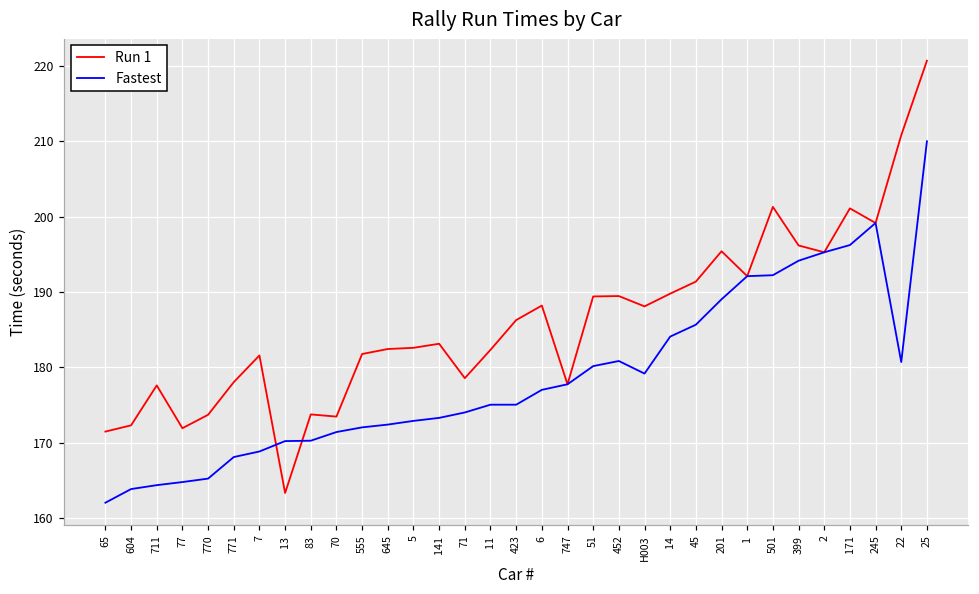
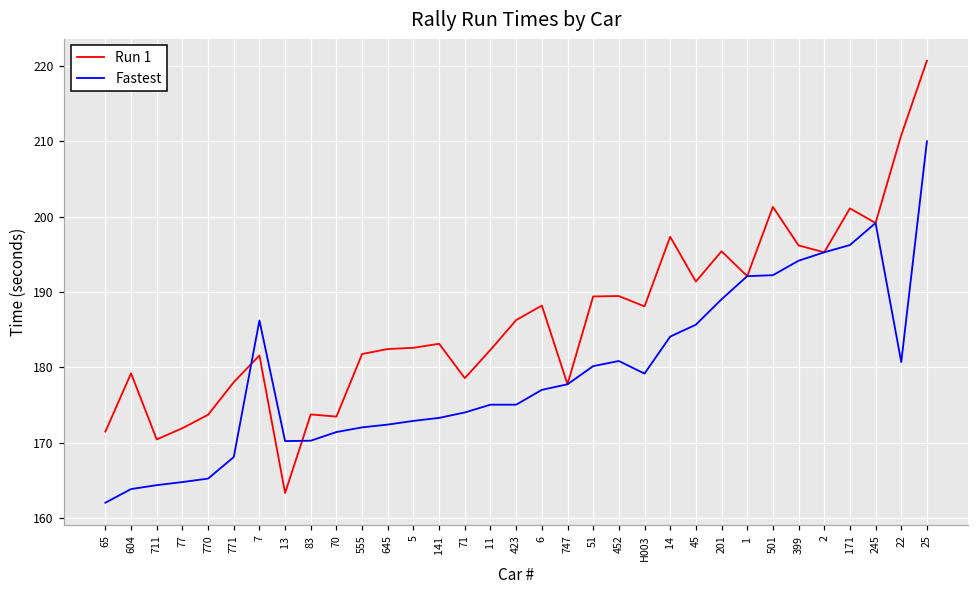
  {
    "Run 1": {
      "65": 171,
-     "604": 172,
-     "711": 178,
+     "604": 179,
+     "711": 170,
      "77": 172,
      "770": 174,
      "771": 178,
      "7": 182,
      "13": 163,
      "83": 174,
      "70": 173,
      "555": 182,
      "645": 182,
      "5": 183,
      "141": 183,
      "71": 179,
      "11": 182,
      "423": 186,
      "6": 188,
      "51": 189,
      "452": 189,
      "H003": 188,
-     "14": 190,
+     "14": 197,
      "45": 191,
      "201": 195,
      "501": 201,
      "399": 196,
      "171": 201,
      "22": 211,
      "25": 221
    },
    "Fastest": {
      "65": 162,
      "604": 164,
      "711": 164,
      "77": 165,
      "770": 165,
      "771": 168,
-     "7": 169,
+     "7": 186,
      "13": 170,
      "83": 170,
      "70": 171,
      "555": 172,
      "645": 172,
      "5": 173,
      "141": 173,
      "71": 174,
      "11": 175,
      "423": 175,
      "6": 177,
      "51": 180,
      "452": 181,
      "H003": 179,
      "14": 184,
      "45": 186,
      "201": 189,
      "501": 192,
      "399": 194,
      "171": 196,
      "22": 181,
      "25": 210
    }
  }
